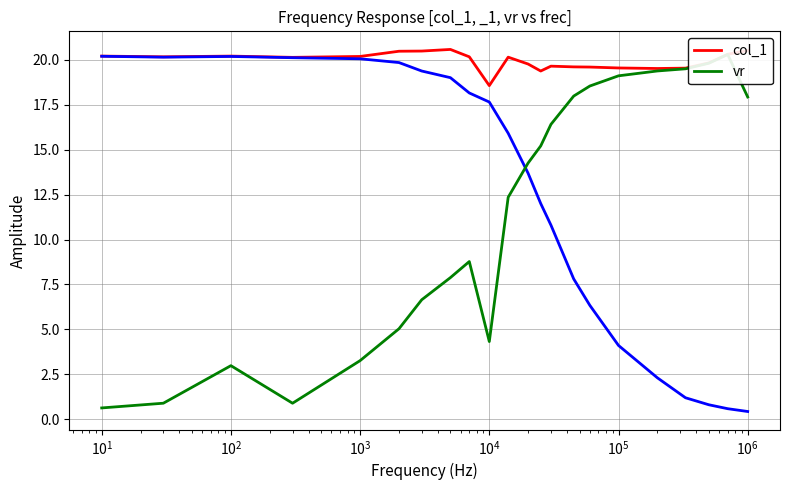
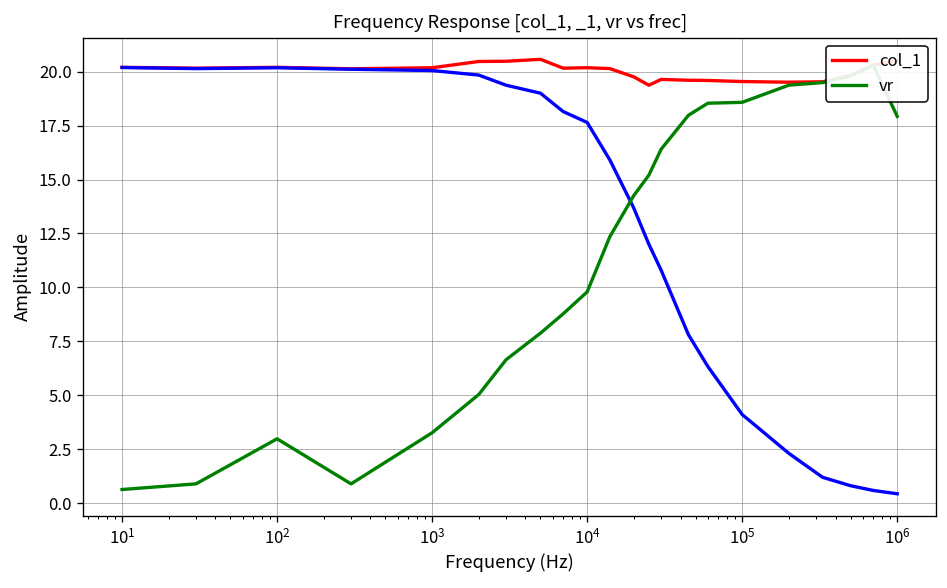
  {
    "col_1": {
-     "10^4": 18.6,
+     "10^4": 20.2,
      "10^5": 19.5
    },
    "vr": {
      "10^1": 0.6,
      "10^2": 3.0,
      "10^3": 3.3,
-     "10^4": 4.3,
-     "10^5": 19.1,
+     "10^4": 9.8,
+     "10^5": 18.6,
      "10^6": 17.9
    }
  }
